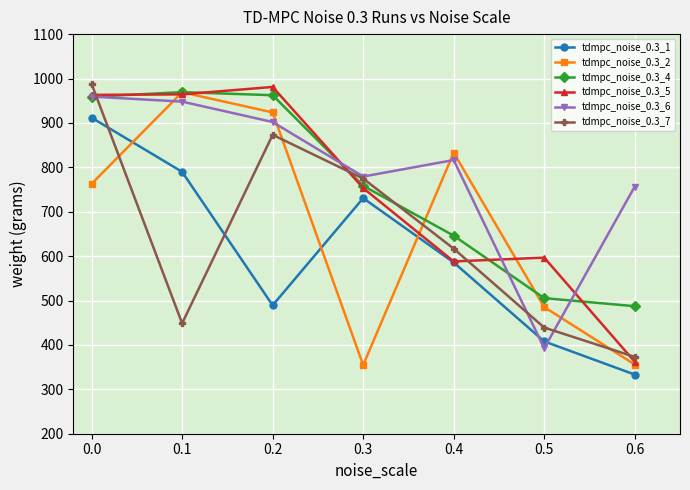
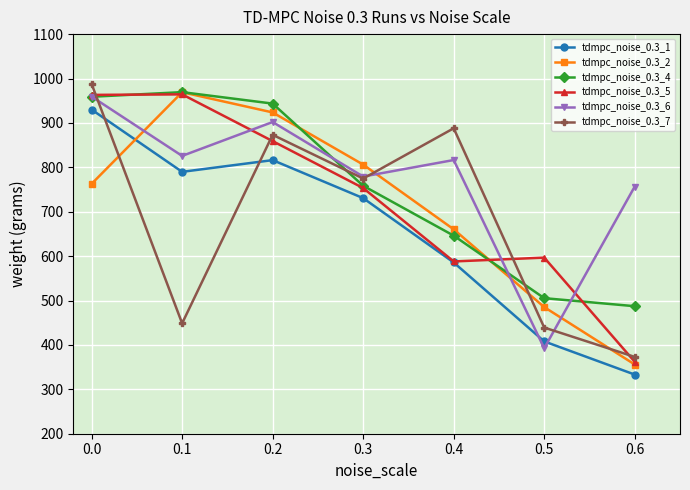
  {
    "tdmpc_noise_0.3_1": {
-     "0.0": 910,
+     "0.0": 930,
      "0.1": 790,
-     "0.2": 490,
+     "0.2": 820,
      "0.3": 730,
      "0.5": 410,
      "0.6": 330
    },
    "tdmpc_noise_0.3_2": {
      "0.0": 760,
      "0.2": 920,
-     "0.3": 350,
-     "0.4": 830,
+     "0.3": 810,
+     "0.4": 660,
      "0.5": 490,
      "0.6": 360
    },
    "tdmpc_noise_0.3_4": {
-     "0.2": 960,
+     "0.2": 940,
      "0.4": 650,
      "0.5": 510,
      "0.6": 490
    },
    "tdmpc_noise_0.3_5": {
-     "0.2": 980,
+     "0.2": 860,
      "0.5": 600,
      "0.6": 360
    },
    "tdmpc_noise_0.3_6": {
-     "0.1": 950,
+     "0.1": 830,
      "0.2": 900,
      "0.4": 820,
      "0.5": 390,
      "0.6": 760
    },
    "tdmpc_noise_0.3_7": {
      "0.0": 990,
      "0.1": 450,
      "0.2": 870,
-     "0.4": 620,
+     "0.4": 890,
      "0.5": 440,
      "0.6": 370
    }
  }
